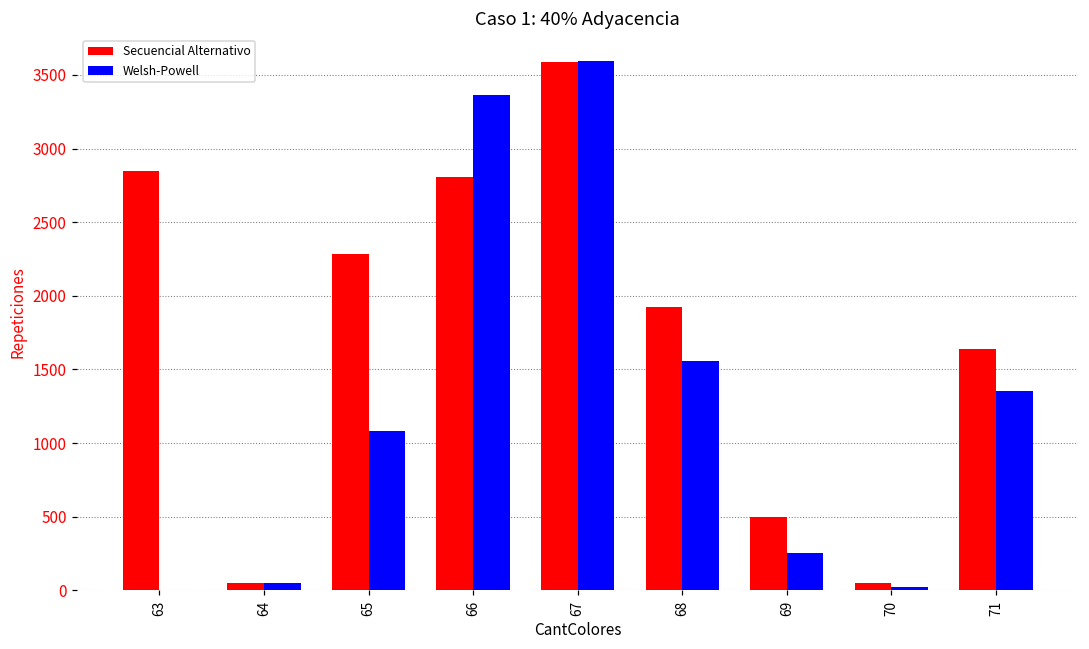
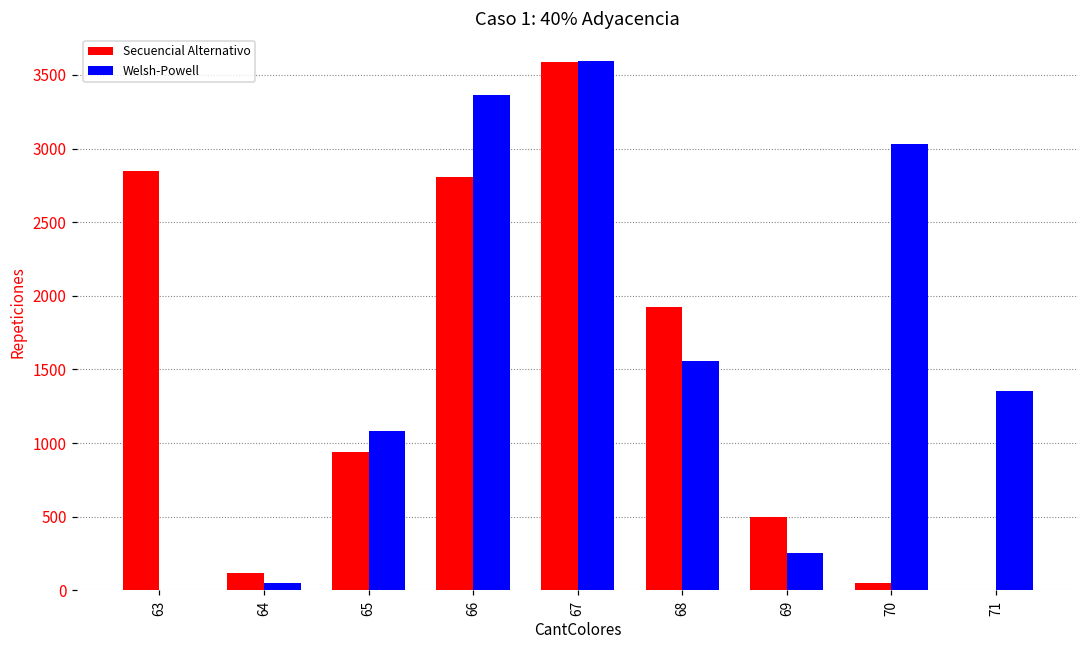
  {
    "Secuencial Alternativo": {
      "63": 2850,
-     "64": 50,
-     "65": 2280,
+     "64": 120,
+     "65": 940,
      "66": 2810,
      "67": 3590,
      "68": 1930,
      "69": 500,
      "70": 50,
-     "71": 1640
+     "71": 0
    },
    "Welsh-Powell": {
      "64": 50,
      "65": 1080,
      "66": 3360,
      "67": 3600,
      "68": 1560,
      "69": 250,
-     "70": 20,
+     "70": 3030,
      "71": 1360
    }
  }
